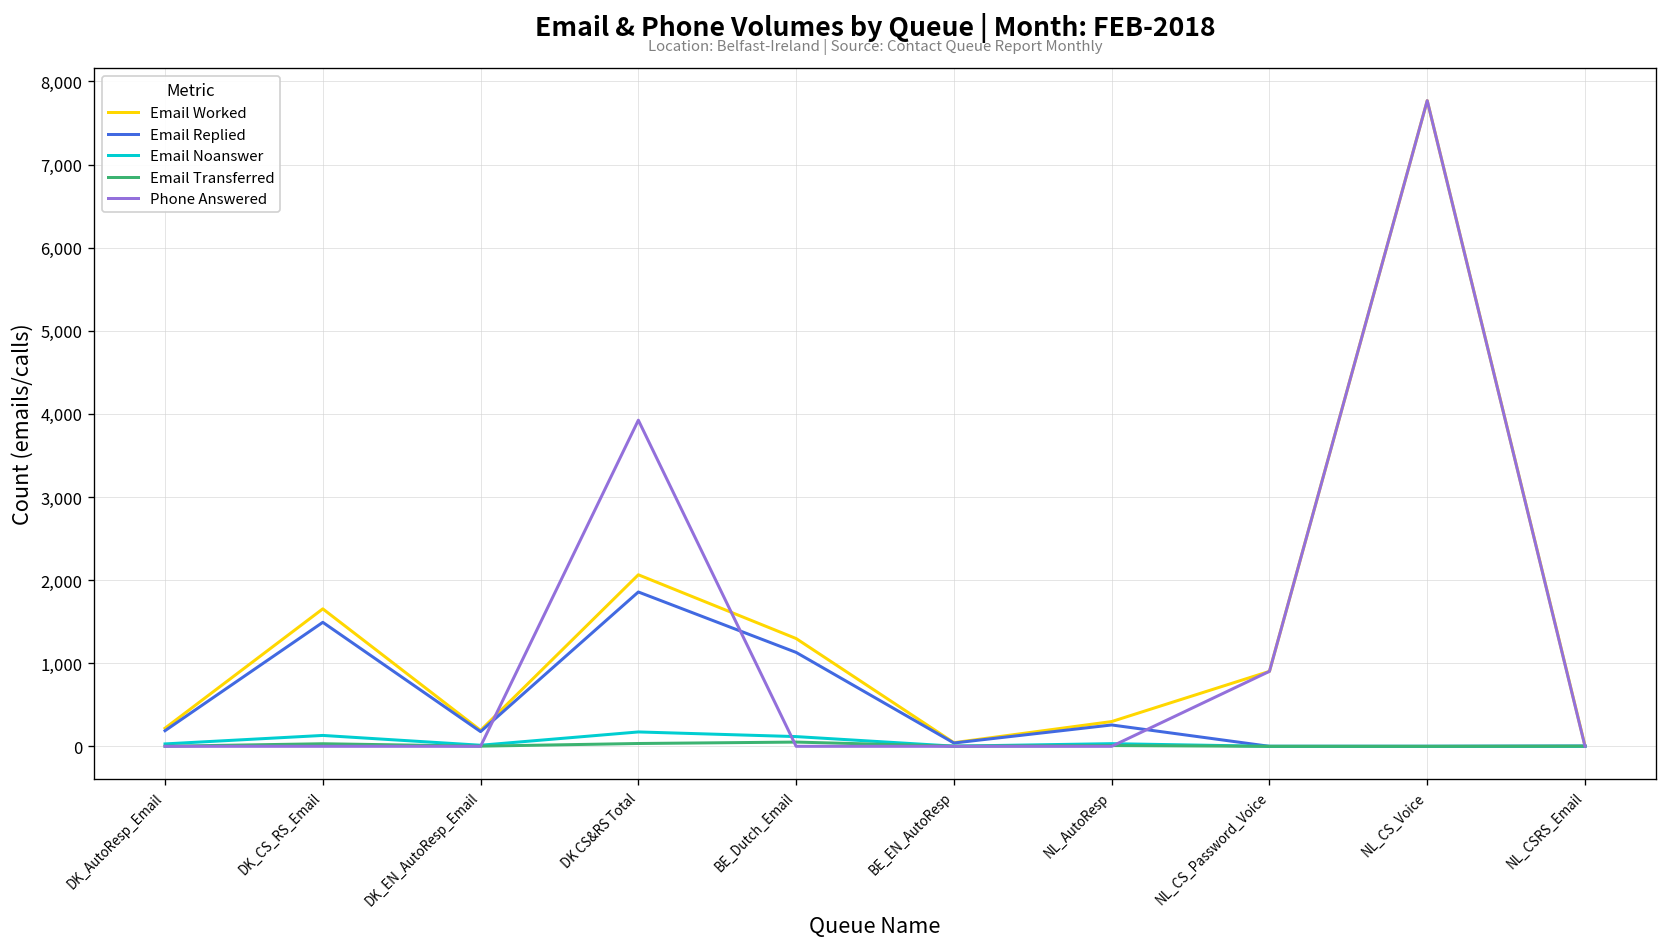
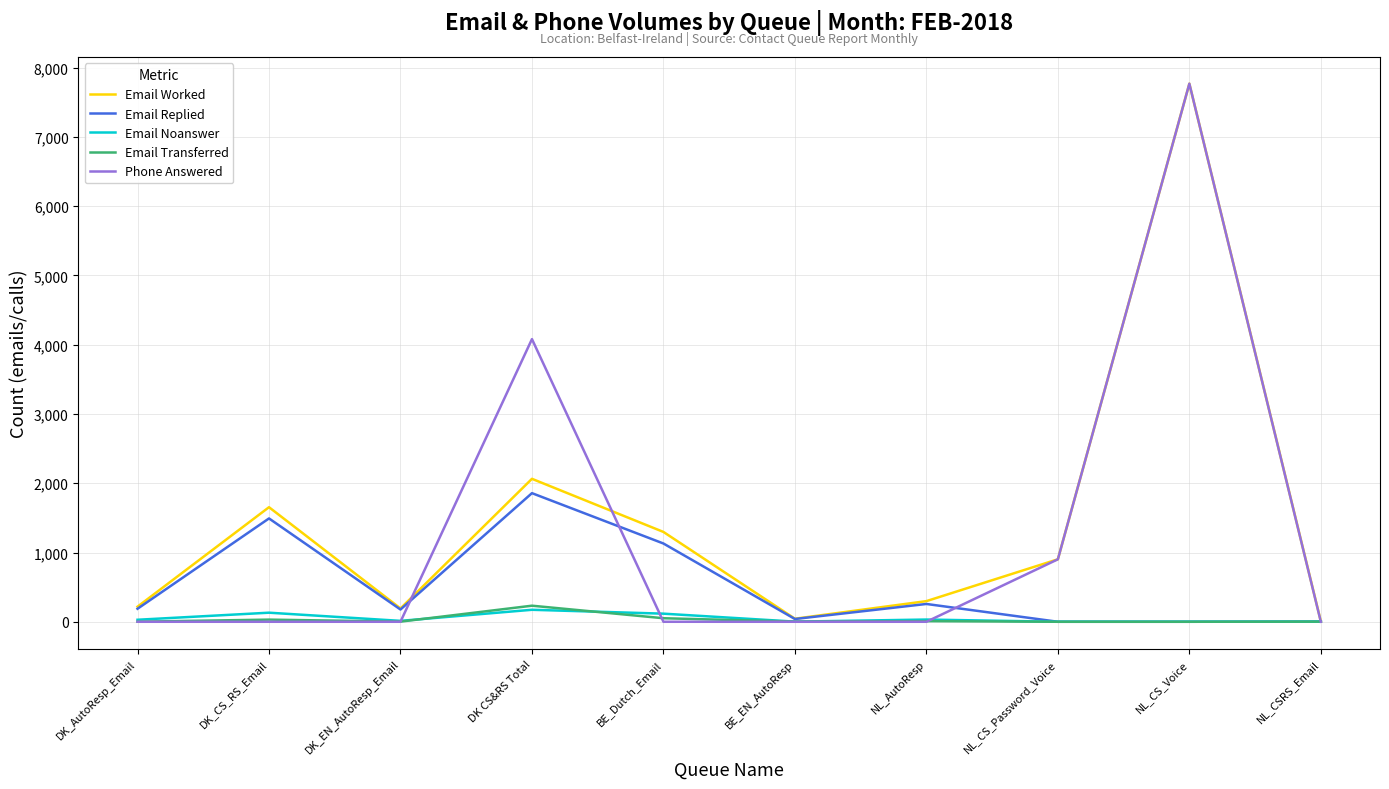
  {
    "Email Worked": {
      "DK_CS_RS_Email": "1,700",
      "DK CS&RS Total": "2,100",
      "BE_Dutch_Email": "1,300",
      "NL_AutoResp": "300"
    },
    "Email Replied": {
      "DK_CS_RS_Email": "1,500",
      "DK CS&RS Total": "1,900",
      "BE_Dutch_Email": "1,100",
      "NL_AutoResp": "300"
    },
    "Email Noanswer": {
      "DK_CS_RS_Email": "100",
      "DK CS&RS Total": "200",
      "BE_Dutch_Email": "100"
    },
    "Email Transferred": {
-     "DK CS&RS Total": "0",
+     "DK CS&RS Total": "200",
      "BE_Dutch_Email": "100"
    },
    "Phone Answered": {
-     "DK CS&RS Total": "3,900",
+     "DK CS&RS Total": "4,100",
      "BE_Dutch_Email": "0"
    }
  }
